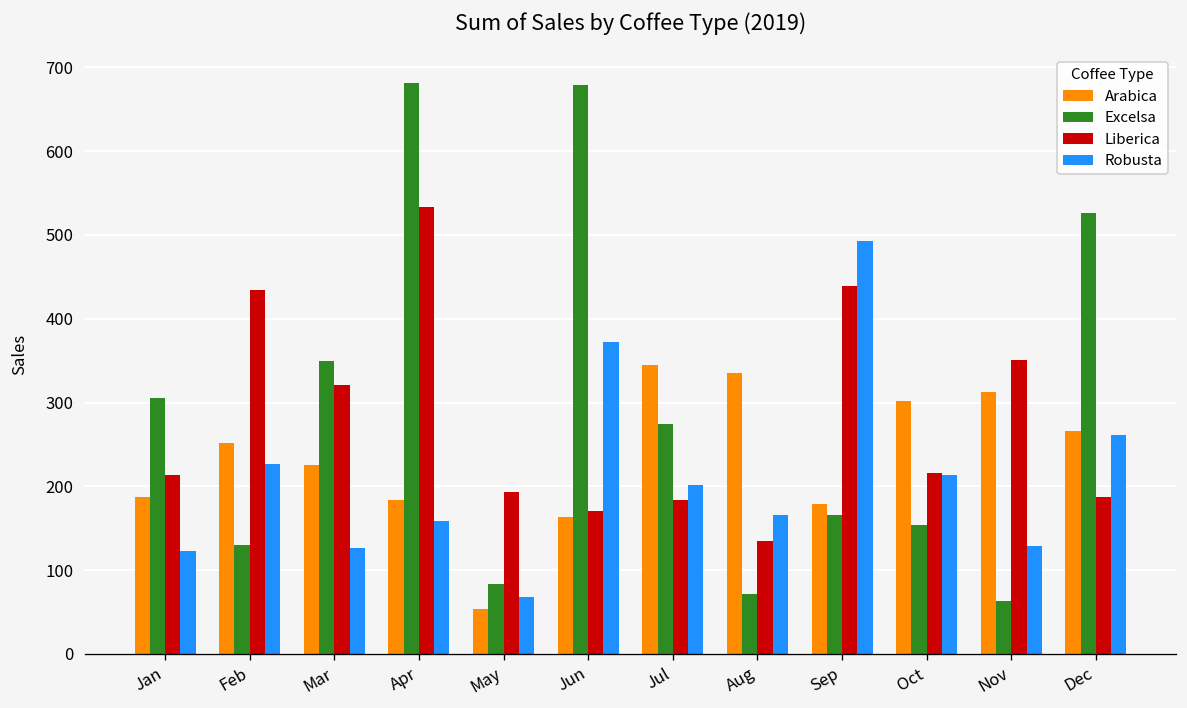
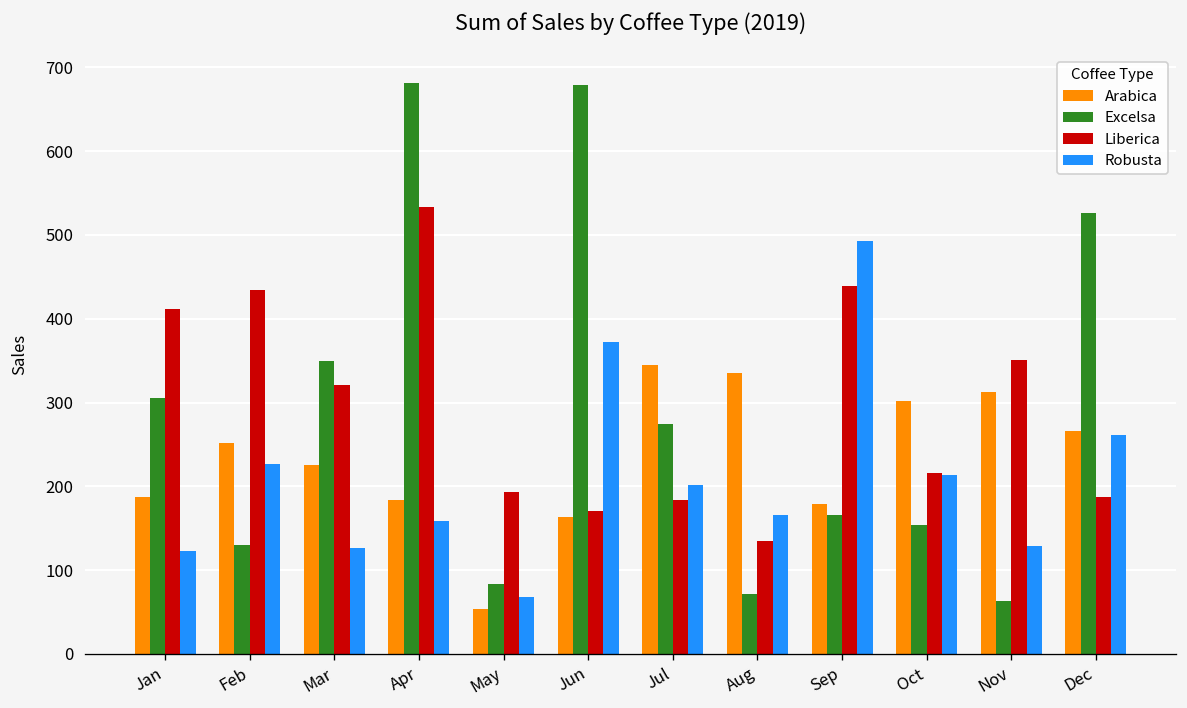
  {
    "Arabica": {
      "Jan": 190,
      "Feb": 250,
      "Mar": 220,
      "Apr": 180,
      "May": 50,
      "Jun": 160,
      "Jul": 350,
      "Aug": 330,
      "Sep": 180,
      "Oct": 300,
      "Nov": 310,
      "Dec": 270
    },
    "Excelsa": {
      "Jan": 310,
      "Feb": 130,
      "Mar": 350,
      "Apr": 680,
      "May": 80,
      "Jun": 680,
      "Jul": 270,
      "Aug": 70,
      "Sep": 170,
      "Oct": 150,
      "Nov": 60,
      "Dec": 530
    },
    "Liberica": {
-     "Jan": 210,
+     "Jan": 410,
      "Feb": 430,
      "Mar": 320,
      "Apr": 530,
      "May": 190,
      "Jun": 170,
      "Jul": 180,
      "Aug": 130,
      "Sep": 440,
      "Oct": 220,
      "Nov": 350,
      "Dec": 190
    },
    "Robusta": {
      "Jan": 120,
      "Feb": 230,
      "Mar": 130,
      "Apr": 160,
      "May": 70,
      "Jun": 370,
      "Jul": 200,
      "Aug": 170,
      "Sep": 490,
      "Oct": 210,
      "Nov": 130,
      "Dec": 260
    }
  }
